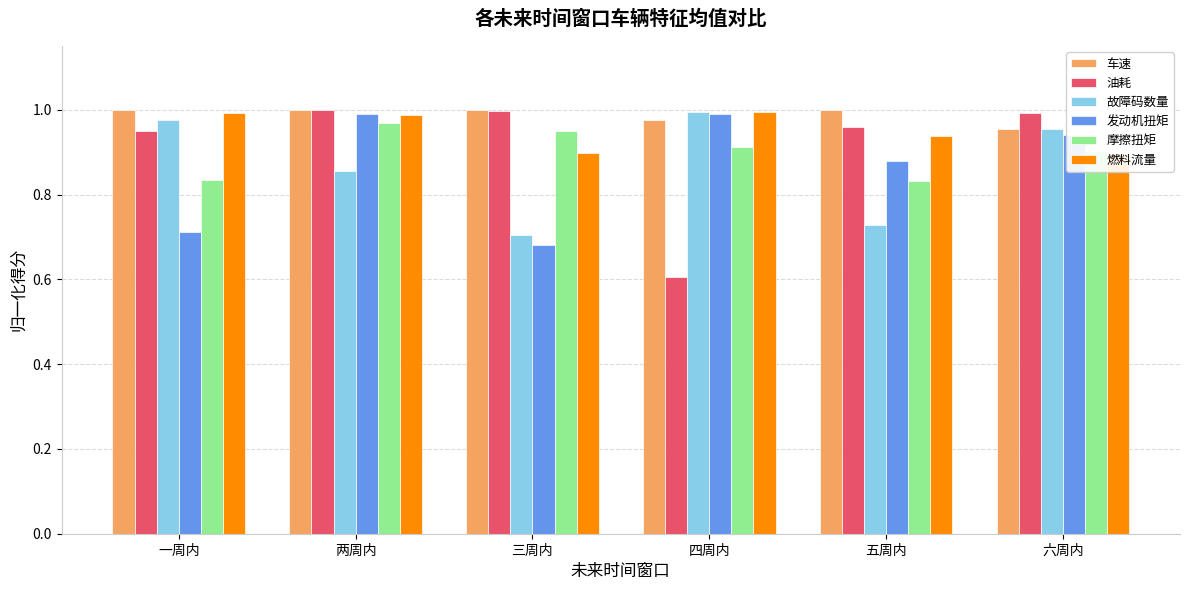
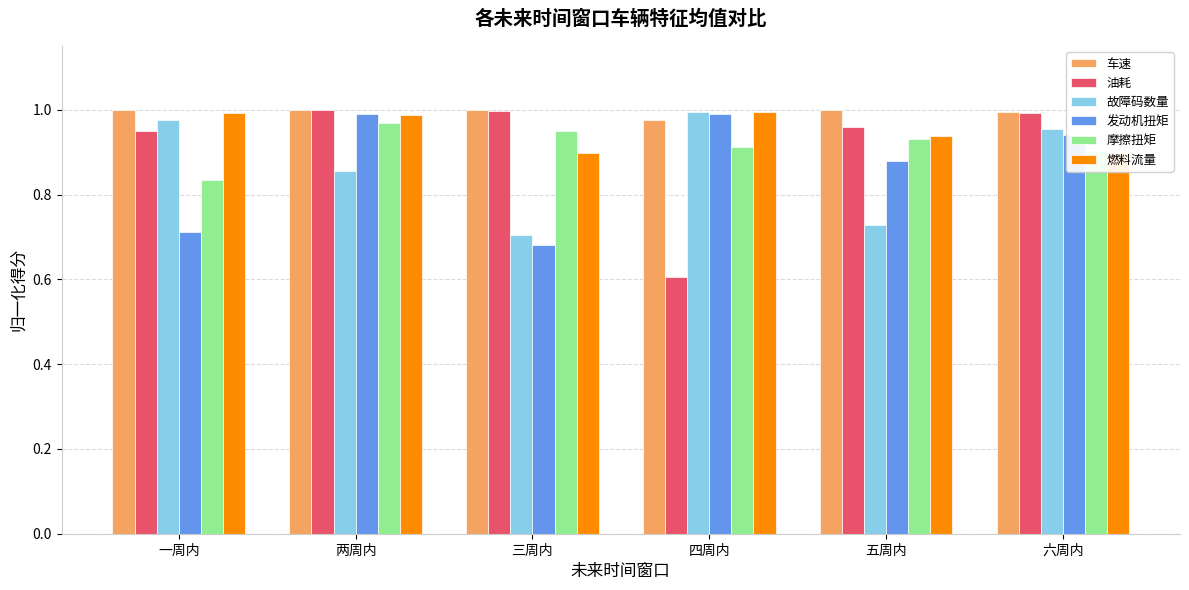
  {
    "车速": {
      "一周内": 1.00,
      "两周内": 1.00,
      "三周内": 1.00,
      "四周内": 0.98,
      "五周内": 1.00,
-     "六周内": 0.96
+     "六周内": 0.99
    },
    "油耗": {
      "一周内": 0.95,
      "两周内": 1.00,
      "三周内": 1.00,
      "四周内": 0.61,
      "五周内": 0.96,
      "六周内": 0.99
    },
    "故障码数量": {
      "一周内": 0.98,
      "两周内": 0.86,
      "三周内": 0.71,
      "四周内": 0.99,
      "五周内": 0.73,
      "六周内": 0.95
    },
    "发动机扭矩": {
      "一周内": 0.71,
      "两周内": 0.99,
      "三周内": 0.68,
      "四周内": 0.99,
      "五周内": 0.88
    },
    "摩擦扭矩": {
      "一周内": 0.83,
      "两周内": 0.97,
      "三周内": 0.95,
      "四周内": 0.91,
-     "五周内": 0.83
+     "五周内": 0.93
    },
    "燃料流量": {
      "一周内": 0.99,
      "两周内": 0.99,
      "三周内": 0.90,
      "四周内": 0.99,
      "五周内": 0.94
    }
  }
